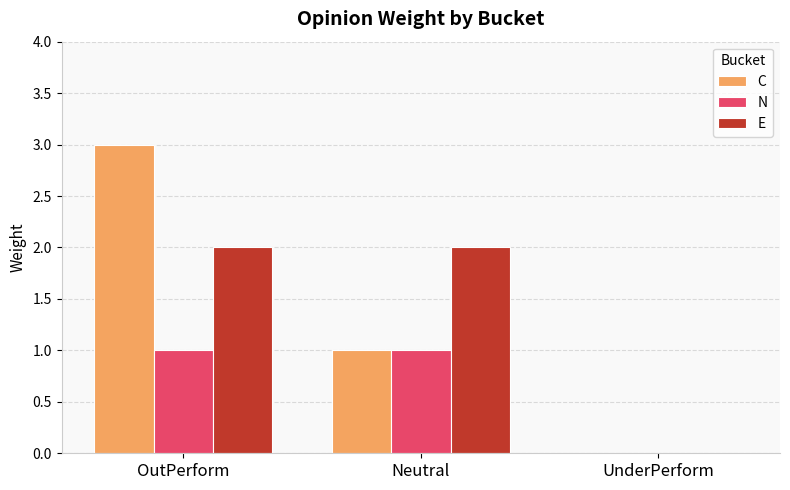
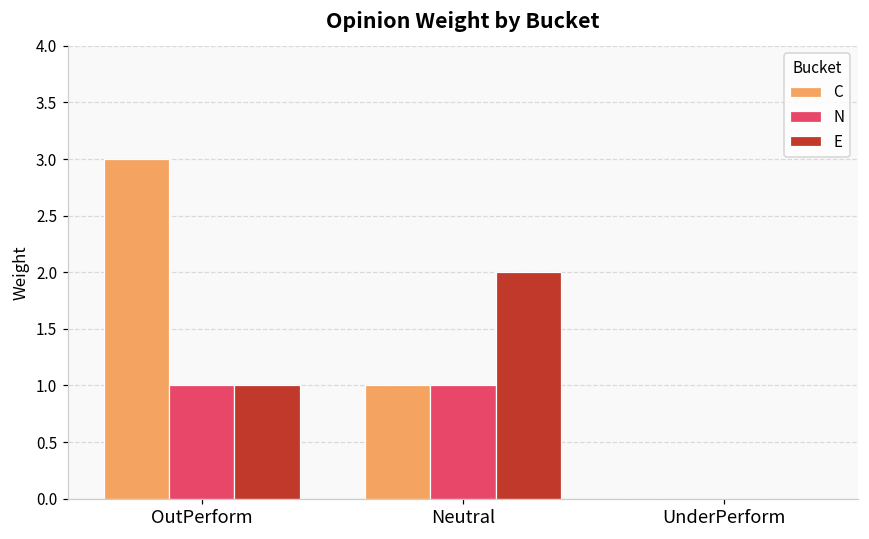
  {
    "C": {
      "OutPerform": 3,
      "Neutral": 1,
      "UnderPerform": 0
    },
    "N": {
      "OutPerform": 1,
      "Neutral": 1,
      "UnderPerform": 0
    },
    "E": {
-     "OutPerform": 2,
+     "OutPerform": 1,
      "Neutral": 2,
      "UnderPerform": 0
    }
  }
